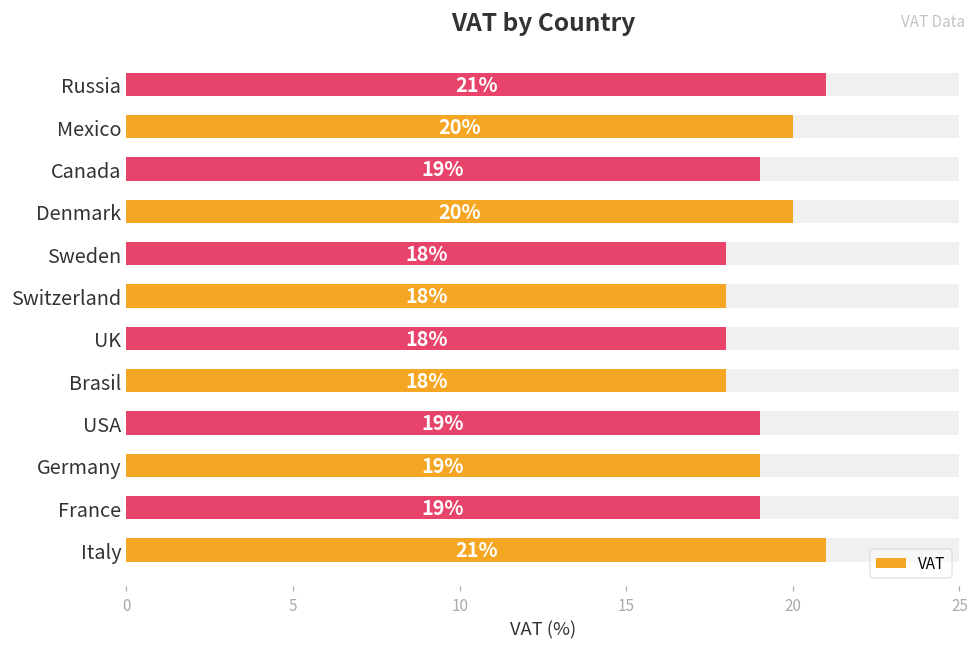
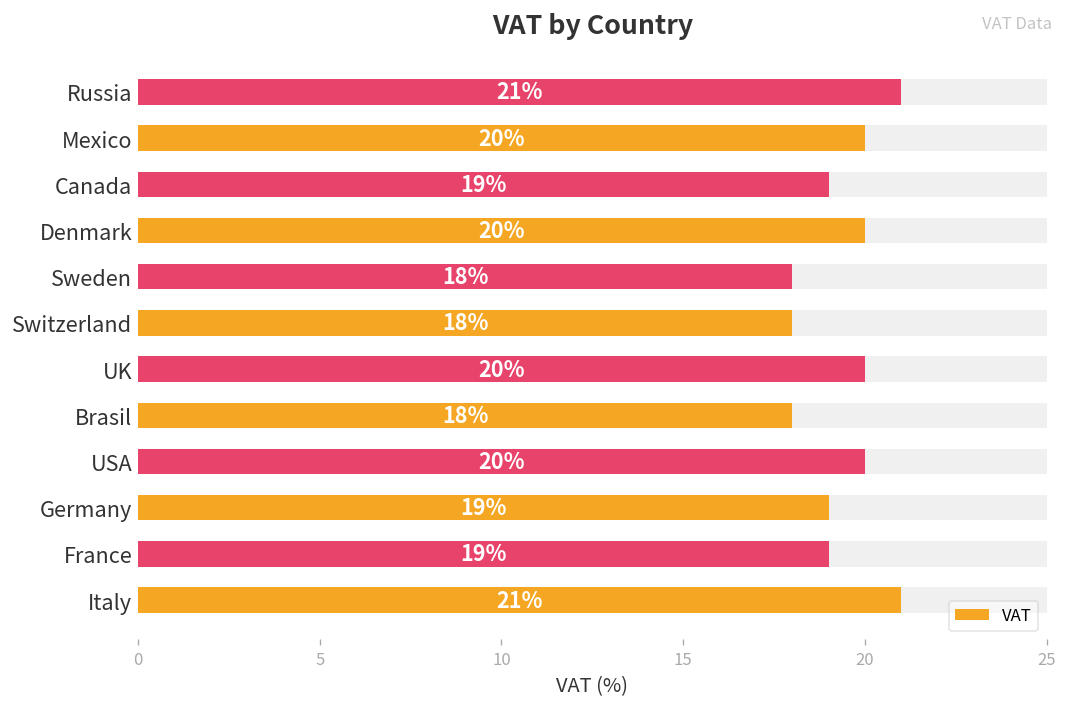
  {
    "VAT": {
-     "UK": "18%",
-     "USA": "19%"
+     "UK": "20%",
+     "USA": "20%"
    }
  }
